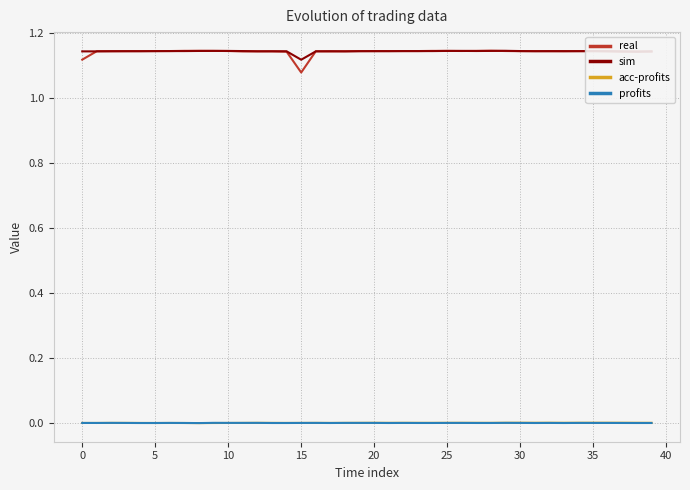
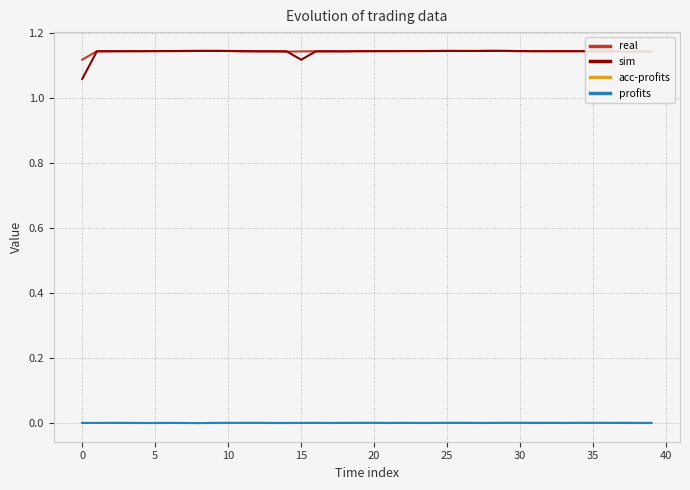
  {
    "real": {
      "0": 1.12,
-     "15": 1.08
+     "15": 1.14
    },
    "sim": {
-     "0": 1.14,
+     "0": 1.06,
      "15": 1.12
    },
    "profits": {
      "0": 0.00,
      "5": 0.00,
      "10": 0.00,
      "15": 0.00,
      "20": 0.00,
      "25": 0.00,
      "30": 0.00,
      "35": 0.00
    }
  }
